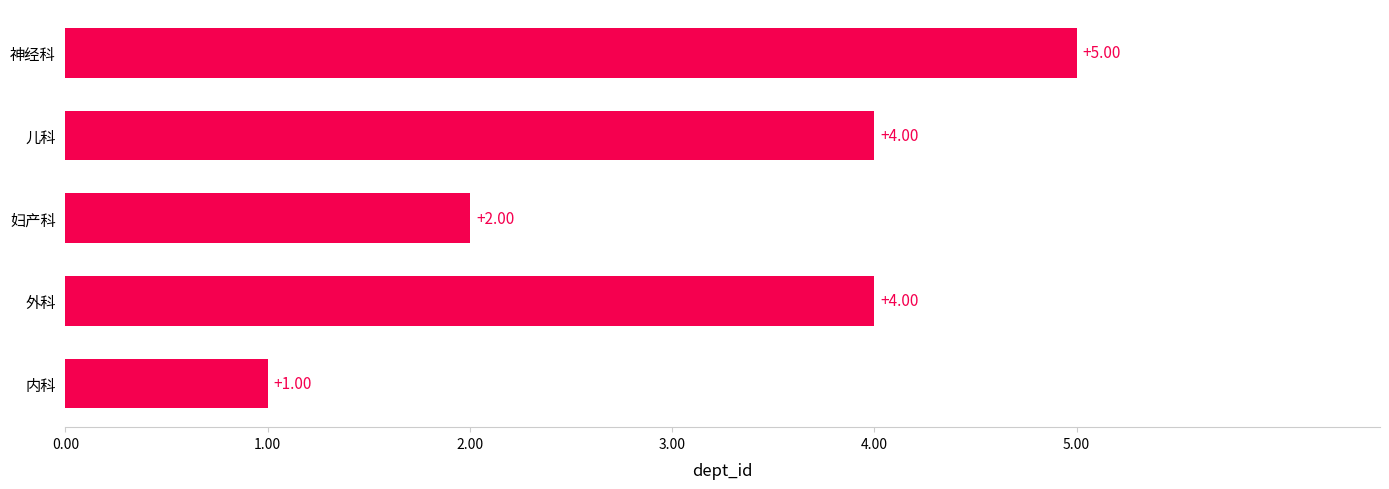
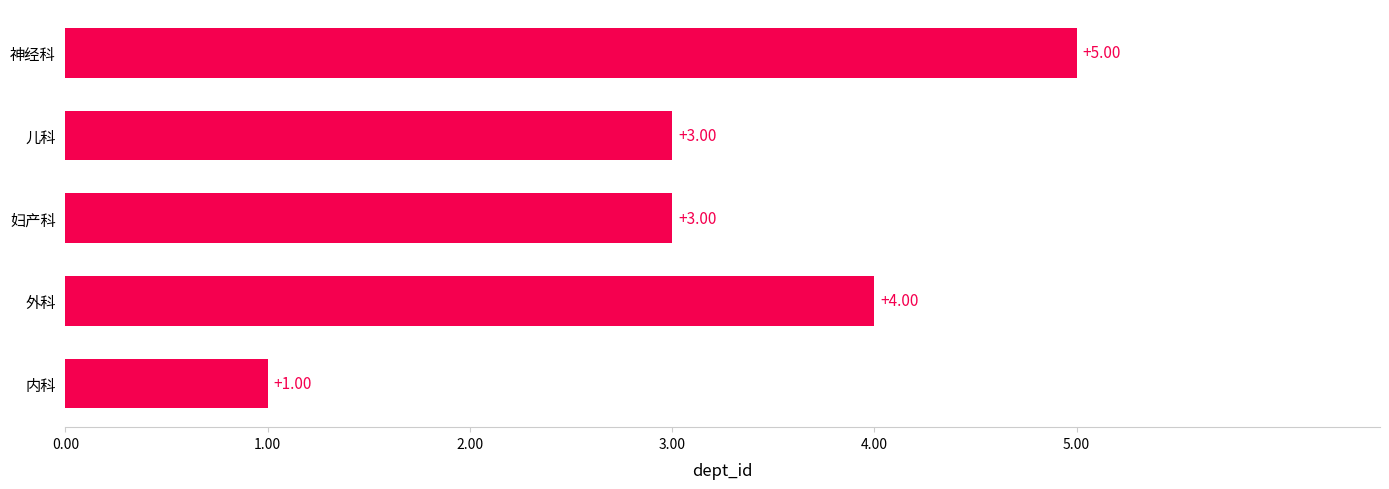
  {
    "神经科": "+5.00",
-   "儿科": "+4.00",
-   "妇产科": "+2.00",
+   "儿科": "+3.00",
+   "妇产科": "+3.00",
    "外科": "+4.00",
    "内科": "+1.00"
  }
